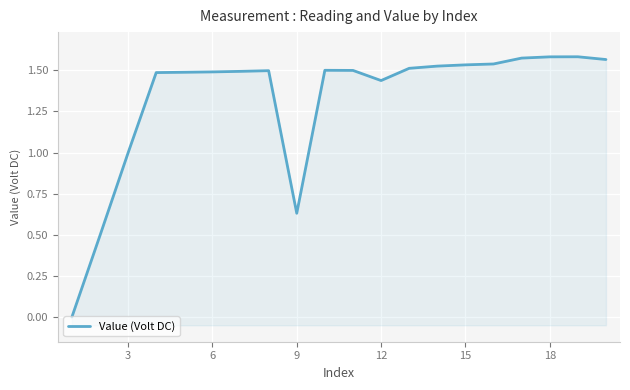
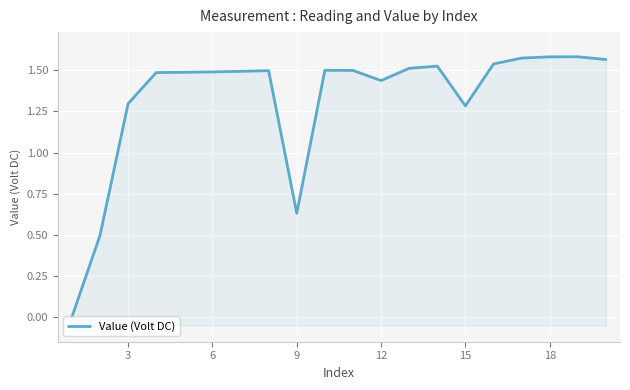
  {
-   "3": 1.00,
+   "3": 1.30,
    "6": 1.49,
    "9": 0.63,
    "12": 1.44,
-   "15": 1.53,
+   "15": 1.28,
    "18": 1.58
  }
